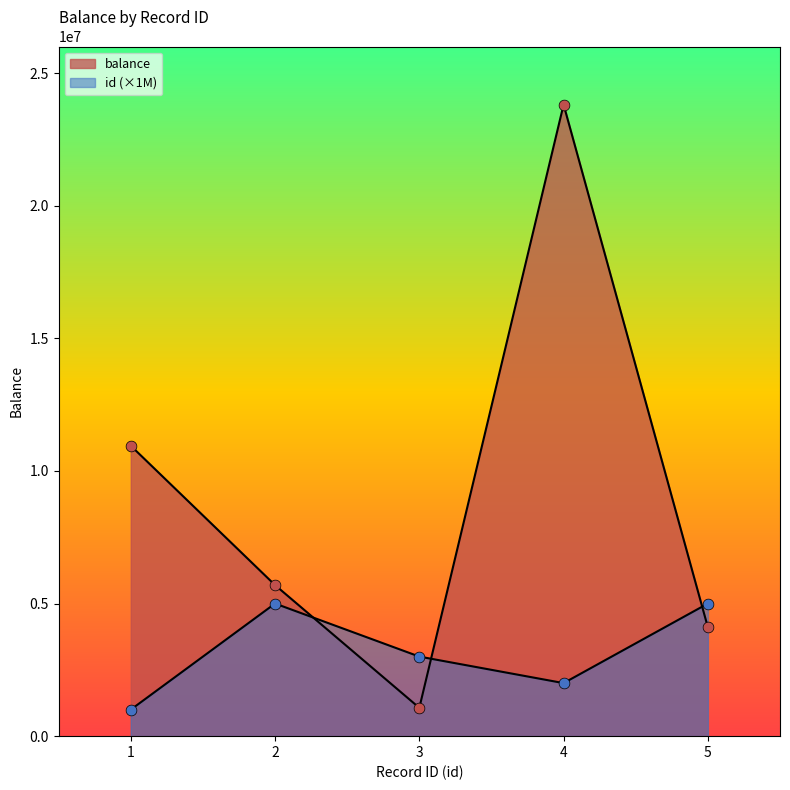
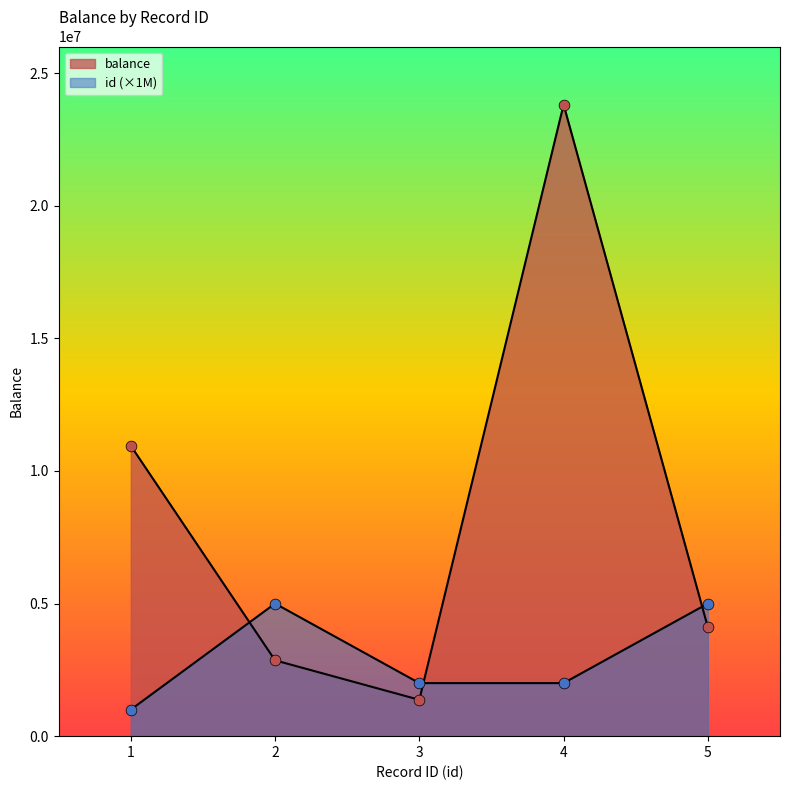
  {
    "balance": {
      "1": 10900000,
-     "2": 5700000,
-     "3": 1100000,
+     "2": 2900000,
+     "3": 1400000,
      "4": 23800000,
      "5": 4100000
    },
    "id (×1M)": {
      "1": 1000000,
      "2": 5000000,
-     "3": 3000000,
+     "3": 2000000,
      "4": 2000000,
      "5": 5000000
    }
  }
